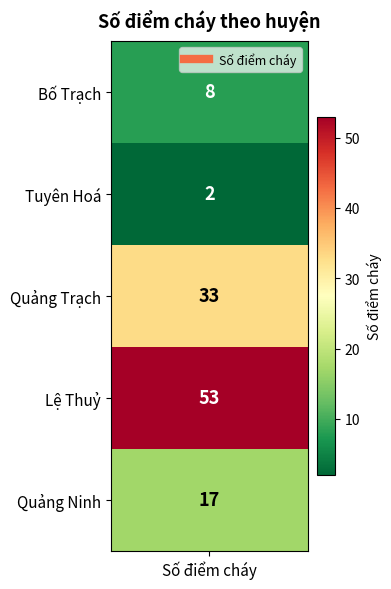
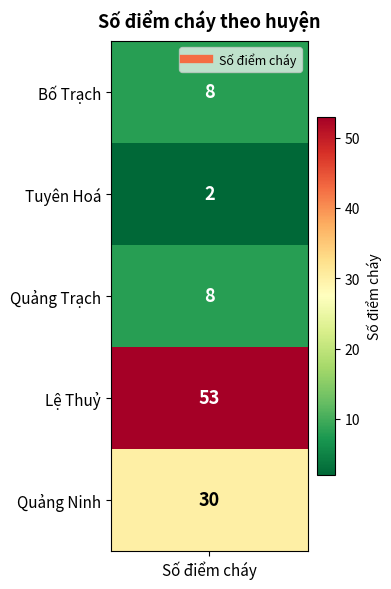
  {
    "Bố Trạch": {
      "Số điểm cháy": 8
    },
    "Tuyên Hoá": {
      "Số điểm cháy": 2
    },
    "Quảng Trạch": {
-     "Số điểm cháy": 33
+     "Số điểm cháy": 8
    },
    "Lệ Thuỷ": {
      "Số điểm cháy": 53
    },
    "Quảng Ninh": {
-     "Số điểm cháy": 17
+     "Số điểm cháy": 30
    }
  }
